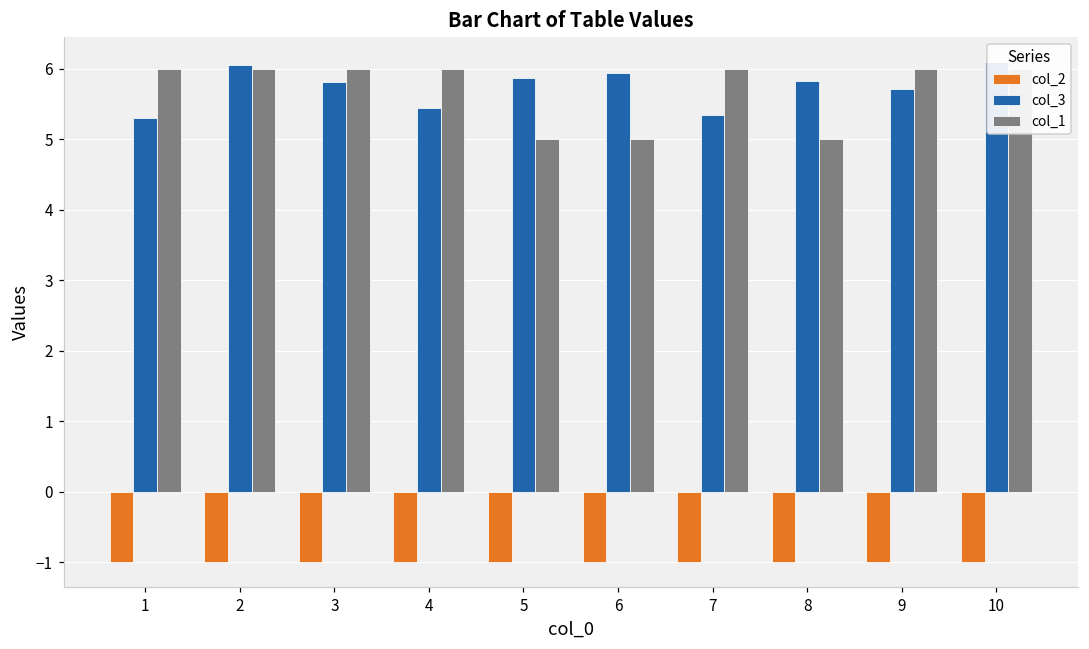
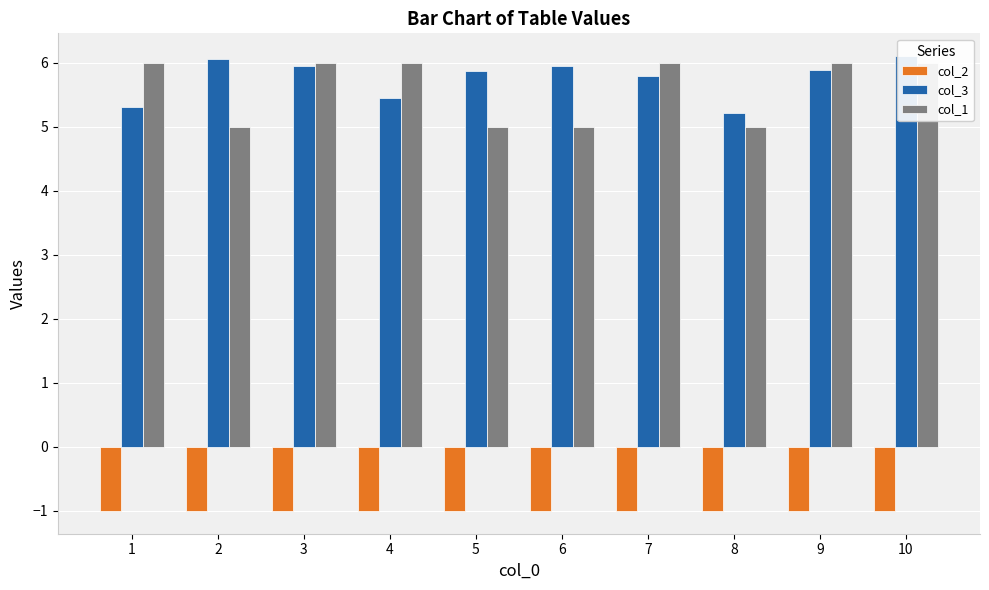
  {
    "col_2": {
      "1": -1.0,
      "2": -1.0,
      "3": -1.0,
      "4": -1.0,
      "5": -1.0,
      "6": -1.0,
      "7": -1.0,
      "8": -1.0,
      "9": -1.0,
      "10": -1.0
    },
    "col_3": {
      "1": 5.3,
      "2": 6.1,
-     "3": 5.8,
+     "3": 5.9,
      "4": 5.4,
      "5": 5.9,
      "6": 5.9,
-     "7": 5.4,
-     "8": 5.8,
-     "9": 5.7
+     "7": 5.8,
+     "8": 5.2,
+     "9": 5.9
    },
    "col_1": {
      "1": 6,
-     "2": 6,
+     "2": 5,
      "3": 6,
      "4": 6,
      "5": 5,
      "6": 5,
      "7": 6,
      "8": 5,
      "9": 6
    }
  }
